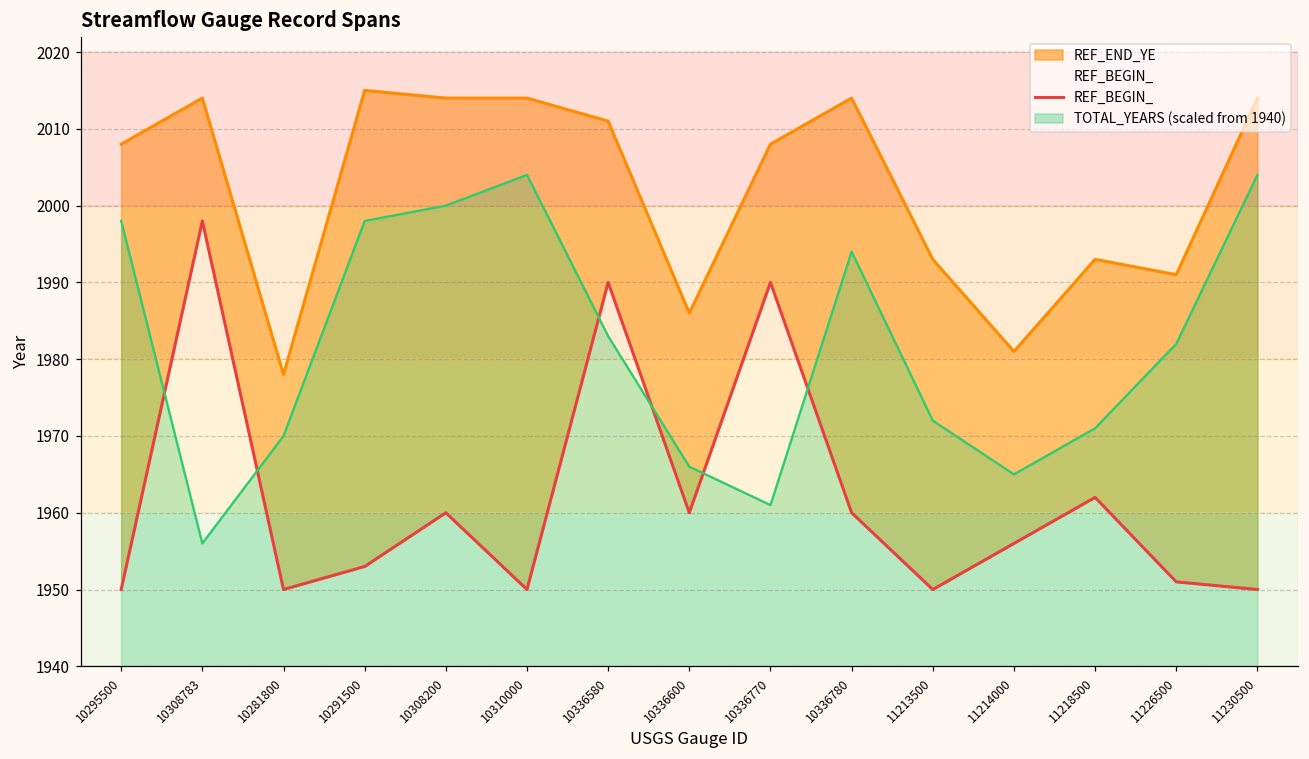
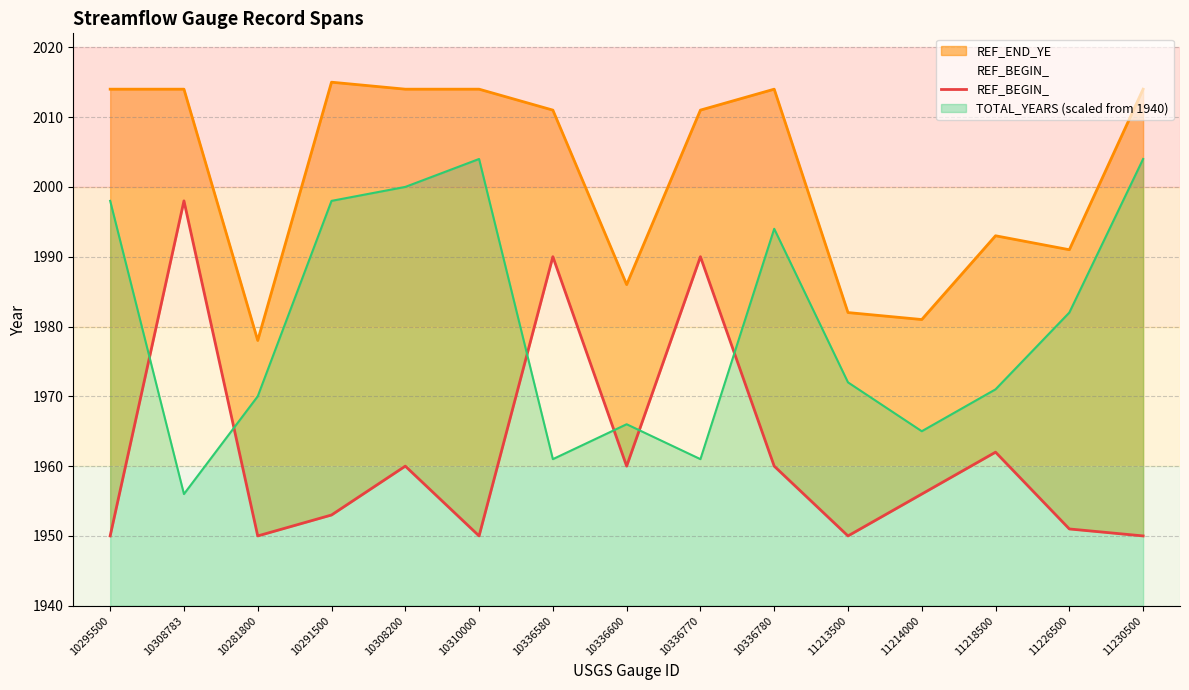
  {
    "REF_END_YE": {
-     "10295500": 2008,
+     "10295500": 2014,
      "10308783": 2014,
      "10281800": 1978,
      "10291500": 2015,
      "10308200": 2014,
      "10310000": 2014,
      "10336580": 2011,
      "10336600": 1986,
-     "10336770": 2008,
+     "10336770": 2011,
      "10336780": 2014,
-     "11213500": 1993,
+     "11213500": 1982,
      "11214000": 1981,
      "11218500": 1993,
      "11226500": 1991
    },
    "TOTAL_YEARS (scaled from 1940)": {
      "10295500": 1998,
      "10308783": 1956,
      "10281800": 1970,
      "10291500": 1998,
      "10308200": 2000,
      "10310000": 2004,
-     "10336580": 1983,
+     "10336580": 1961,
      "10336600": 1966,
      "10336770": 1961,
      "10336780": 1994,
      "11213500": 1972,
      "11214000": 1965,
      "11218500": 1971,
      "11226500": 1982,
      "11230500": 2004
    }
  }
